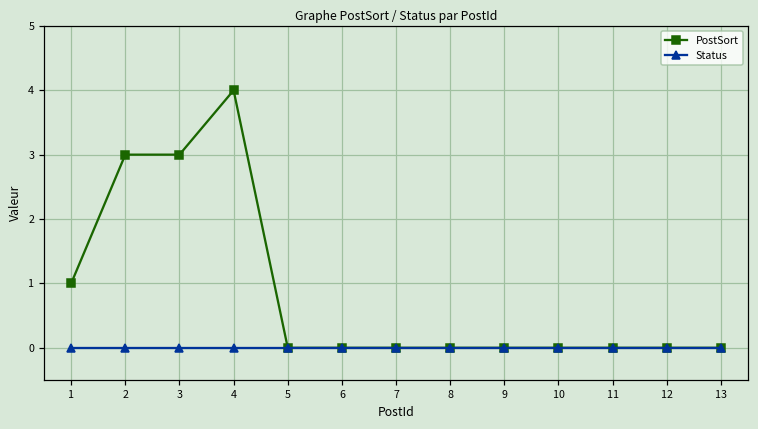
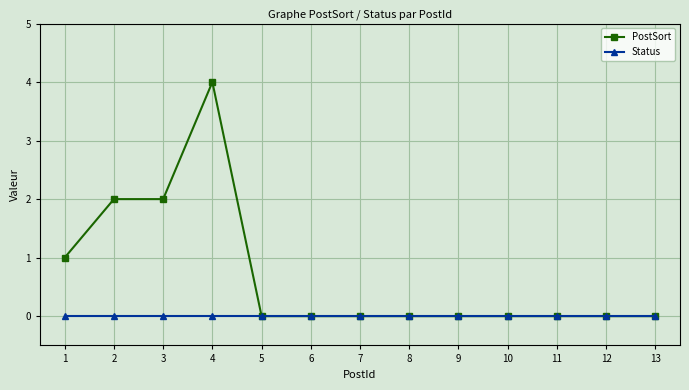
  {
    "PostSort": {
      "1": 1,
-     "2": 3,
-     "3": 3,
+     "2": 2,
+     "3": 2,
      "4": 4
    },
    "Status": {
      "1": 0,
      "2": 0,
      "3": 0,
      "4": 0
    }
  }
